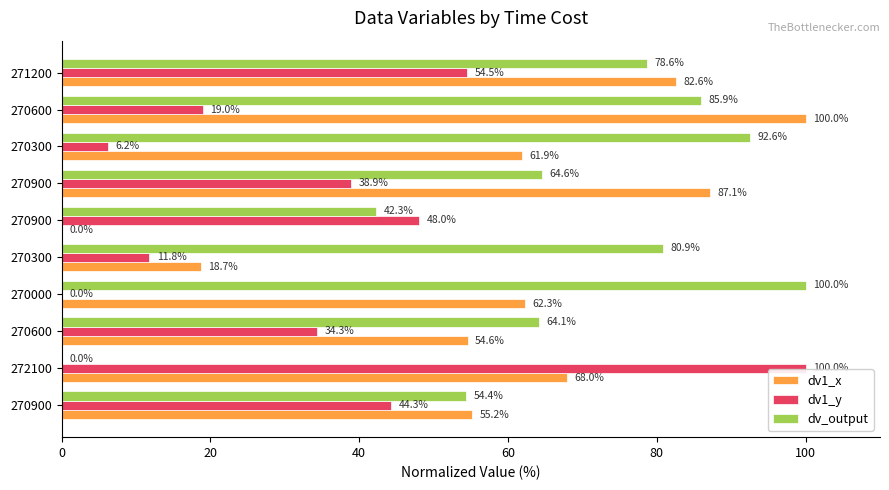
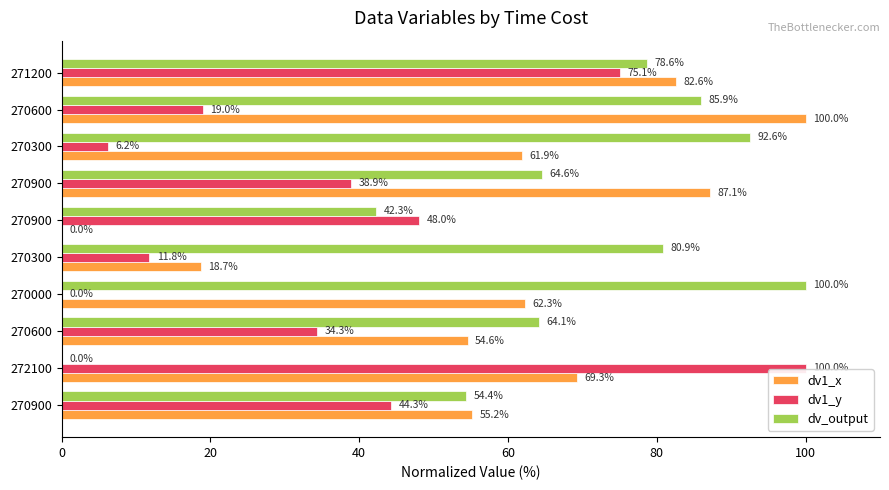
  {
    "dv1_x": {
      "271200": "82.6%",
      "270000": "62.3%",
-     "272100": "68.0%"
+     "272100": "69.3%"
    },
    "dv1_y": {
-     "271200": "54.5%",
+     "271200": "75.1%",
      "270000": "0.0%"
    },
    "dv_output": {
      "271200": "78.6%",
      "270000": "100.0%",
      "272100": "0.0%"
    }
  }
